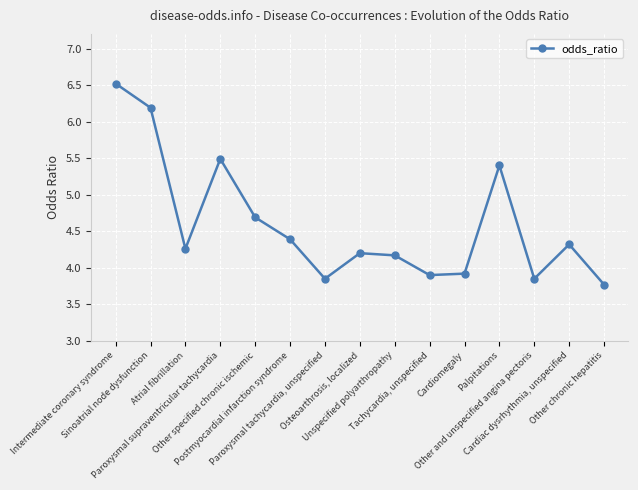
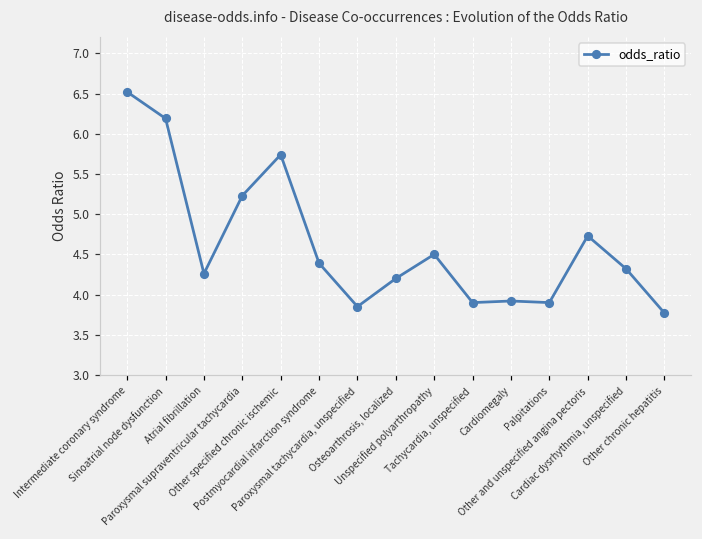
  {
    "Intermediate coronary syndrome": 6.5,
    "Sinoatrial node dysfunction": 6.2,
    "Atrial fibrillation": 4.3,
-   "Paroxysmal supraventricular tachycardia": 5.5,
-   "Other specified chronic ischemic": 4.7,
+   "Paroxysmal supraventricular tachycardia": 5.2,
+   "Other specified chronic ischemic": 5.7,
    "Postmyocardial infarction syndrome": 4.4,
    "Paroxysmal tachycardia, unspecified": 3.9,
    "Osteoarthrosis, localized": 4.2,
-   "Unspecified polyarthropathy": 4.2,
+   "Unspecified polyarthropathy": 4.5,
    "Tachycardia, unspecified": 3.9,
    "Cardiomegaly": 3.9,
-   "Palpitations": 5.4,
-   "Other and unspecified angina pectoris": 3.9,
+   "Palpitations": 3.9,
+   "Other and unspecified angina pectoris": 4.7,
    "Cardiac dysrhythmia, unspecified": 4.3,
    "Other chronic hepatitis": 3.8
  }
